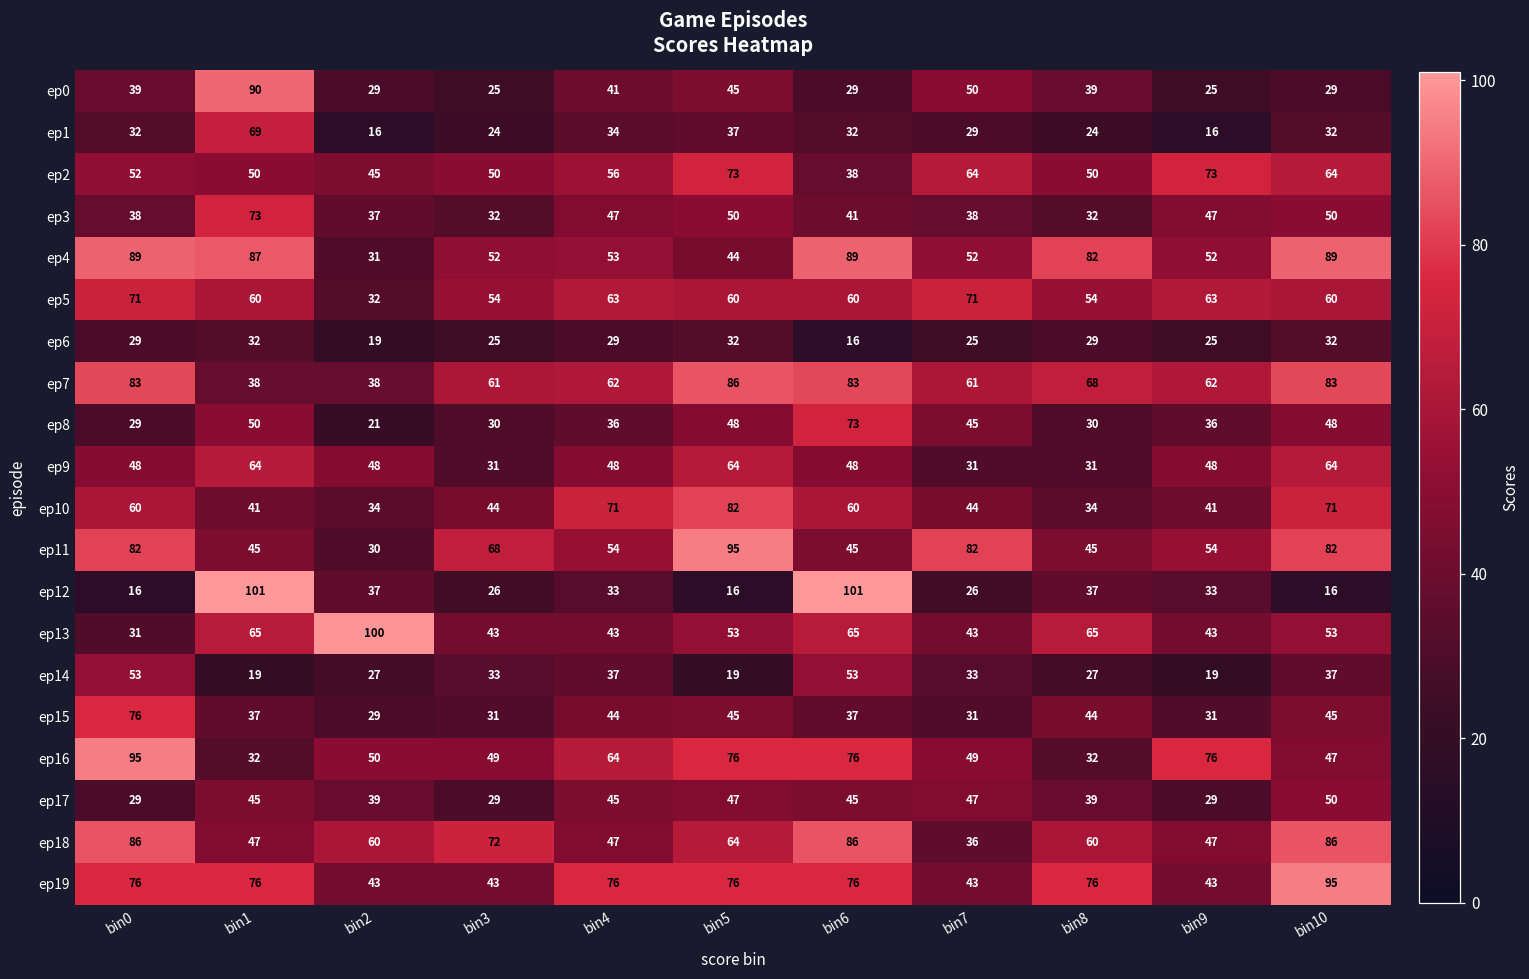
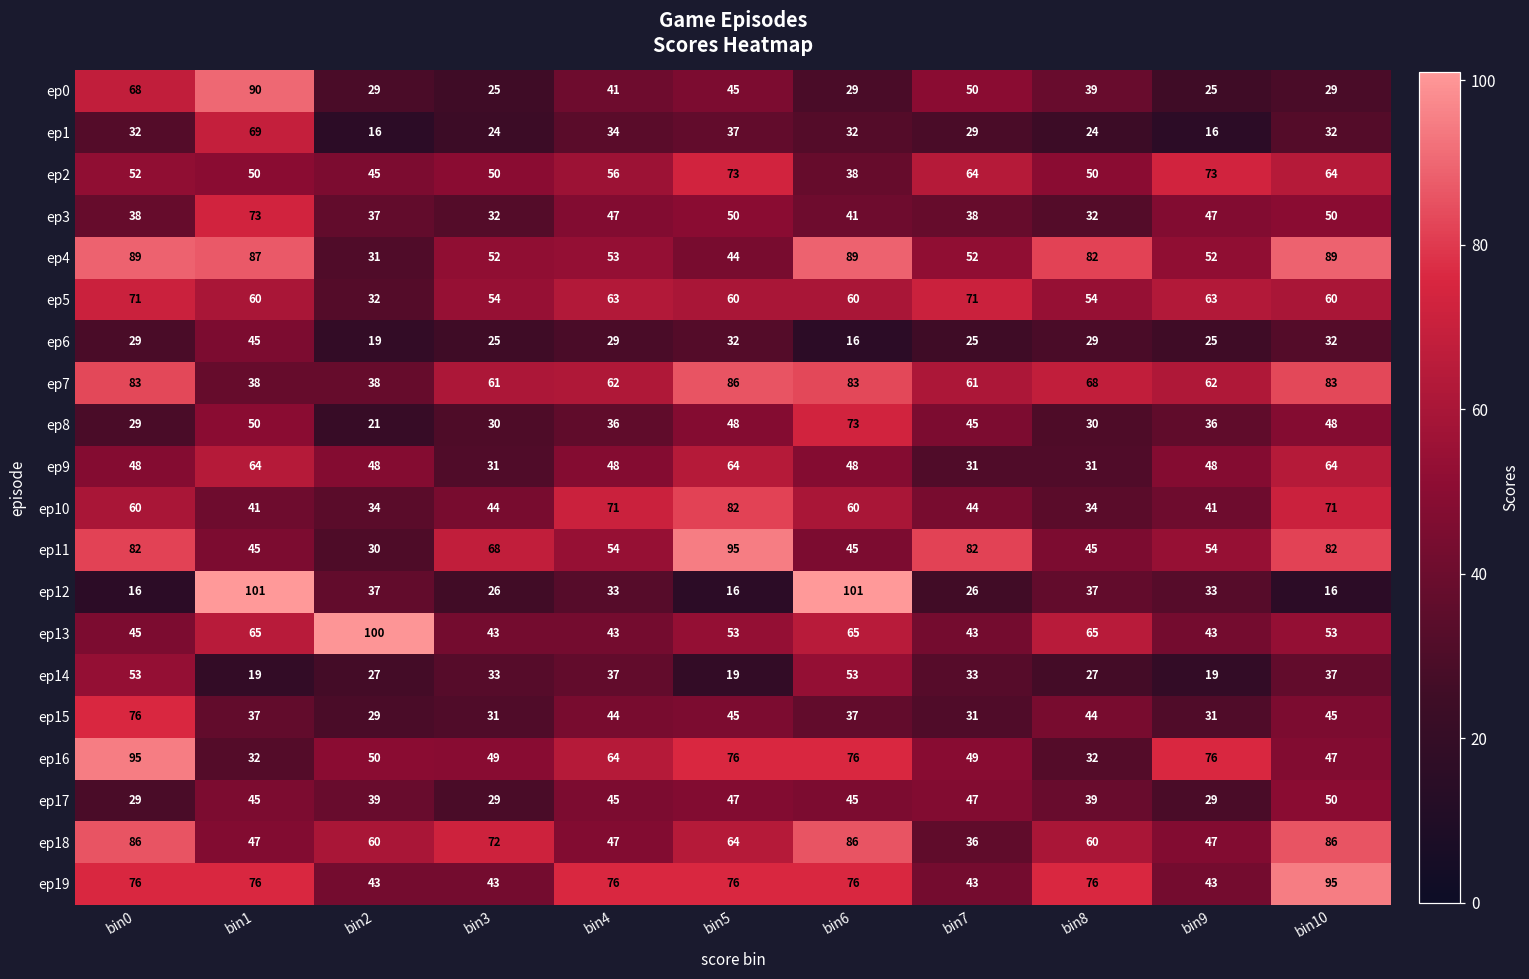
  {
    "ep0": {
-     "bin0": 39,
+     "bin0": 68,
      "bin1": 90,
      "bin2": 29,
      "bin3": 25,
      "bin4": 41,
      "bin5": 45,
      "bin6": 29,
      "bin7": 50,
      "bin8": 39,
      "bin9": 25,
      "bin10": 29
    },
    "ep6": {
      "bin0": 29,
-     "bin1": 32,
+     "bin1": 45,
      "bin2": 19,
      "bin3": 25,
      "bin4": 29,
      "bin5": 32,
      "bin6": 16,
      "bin7": 25,
      "bin8": 29,
      "bin9": 25,
      "bin10": 32
    },
    "ep13": {
-     "bin0": 31,
+     "bin0": 45,
      "bin1": 65,
      "bin2": 100,
      "bin3": 43,
      "bin4": 43,
      "bin5": 53,
      "bin6": 65,
      "bin7": 43,
      "bin8": 65,
      "bin9": 43,
      "bin10": 53
    }
  }
